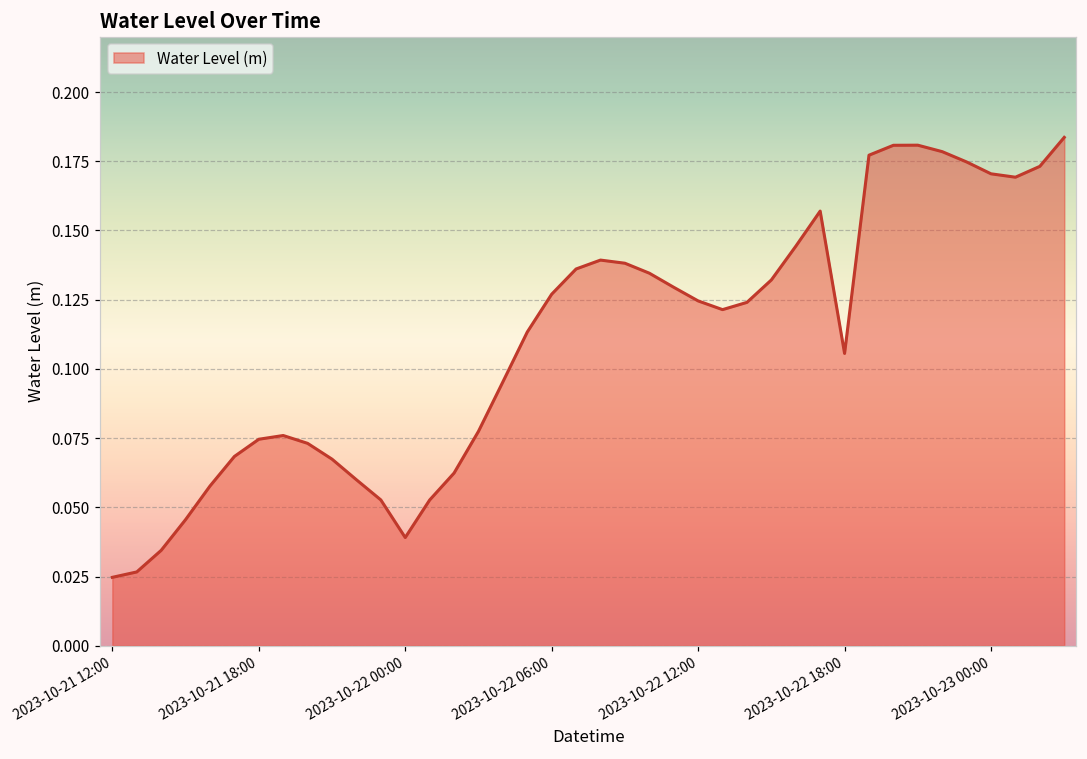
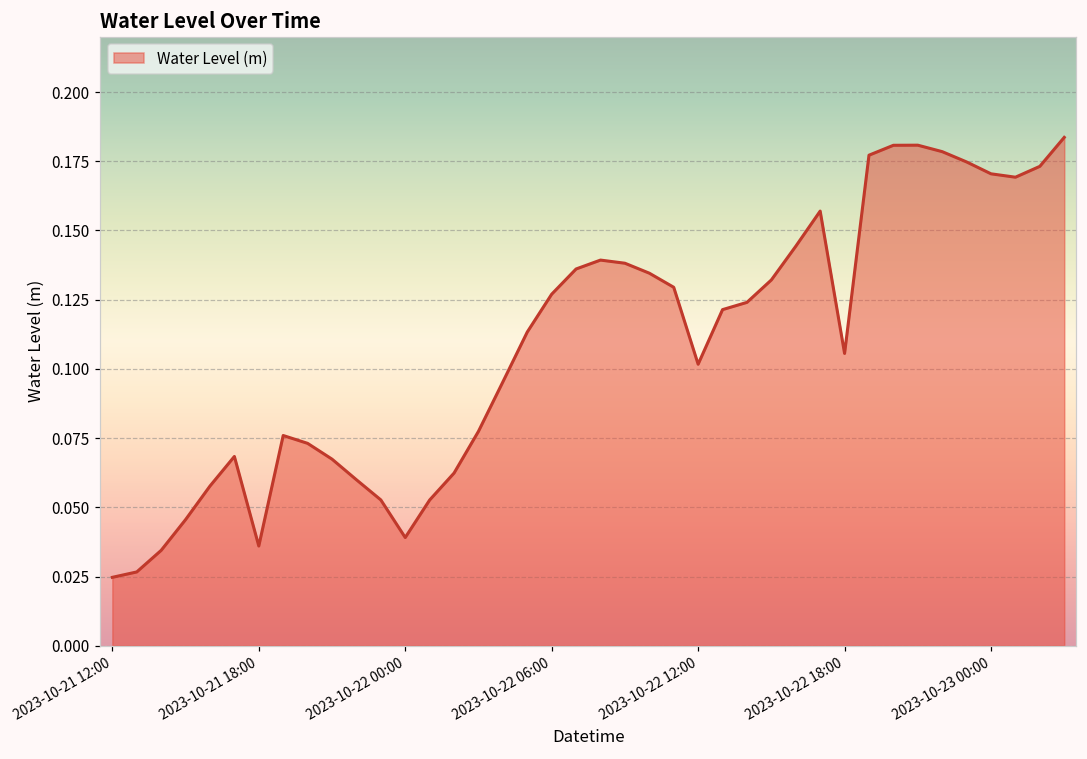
  {
    "2023-10-21 12:00": 0.025,
-   "2023-10-21 18:00": 0.075,
+   "2023-10-21 18:00": 0.036,
    "2023-10-22 00:00": 0.039,
    "2023-10-22 06:00": 0.127,
-   "2023-10-22 12:00": 0.125,
+   "2023-10-22 12:00": 0.102,
    "2023-10-22 18:00": 0.106,
    "2023-10-23 00:00": 0.170
  }
